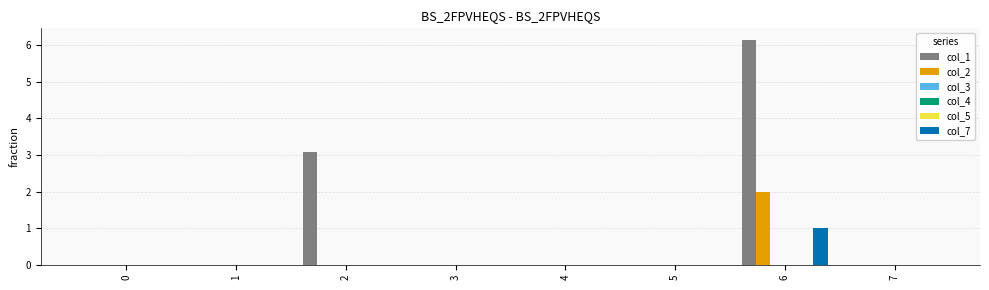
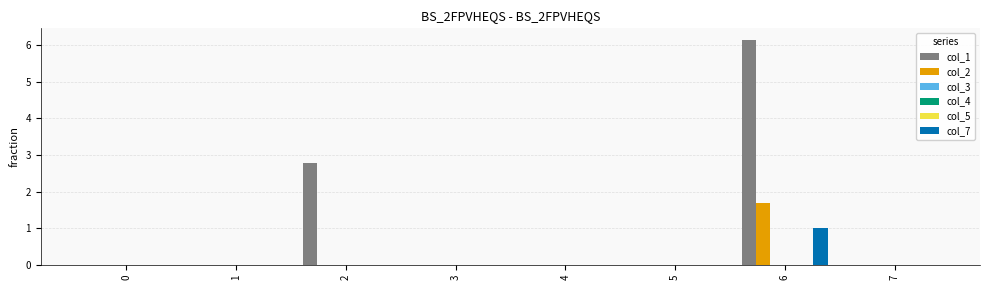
  {
    "col_1": {
      "0": 0.0,
      "1": 0.0,
-     "2": 3.1,
+     "2": 2.8,
      "3": 0.0,
      "4": 0.0,
      "5": 0.0,
      "6": 6.2,
      "7": 0.0
    },
    "col_2": {
      "0": 0.0,
      "1": 0.0,
      "2": 0.0,
      "3": 0.0,
      "4": 0.0,
      "5": 0.0,
-     "6": 2.0,
+     "6": 1.7,
      "7": 0.0
    },
    "col_3": {
      "0": 0.0,
      "1": 0.0,
      "2": 0.0,
      "3": 0.0,
      "4": 0.0,
      "5": 0.0,
      "6": 0.0,
      "7": 0.0
    },
    "col_4": {
      "0": 0.0,
      "1": 0.0,
      "2": 0.0,
      "3": 0.0,
      "4": 0.0,
      "5": 0.0,
      "6": 0.0,
      "7": 0.0
    },
    "col_5": {
      "0": 0.0,
      "1": 0.0,
      "2": 0.0,
      "3": 0.0,
      "4": 0.0,
      "5": 0.0,
      "6": 0.0,
      "7": 0.0
    },
    "col_7": {
      "0": 0.0,
      "1": 0.0,
      "2": 0.0,
      "3": 0.0,
      "4": 0.0,
      "5": 0.0,
      "6": 1.0,
      "7": 0.0
    }
  }
